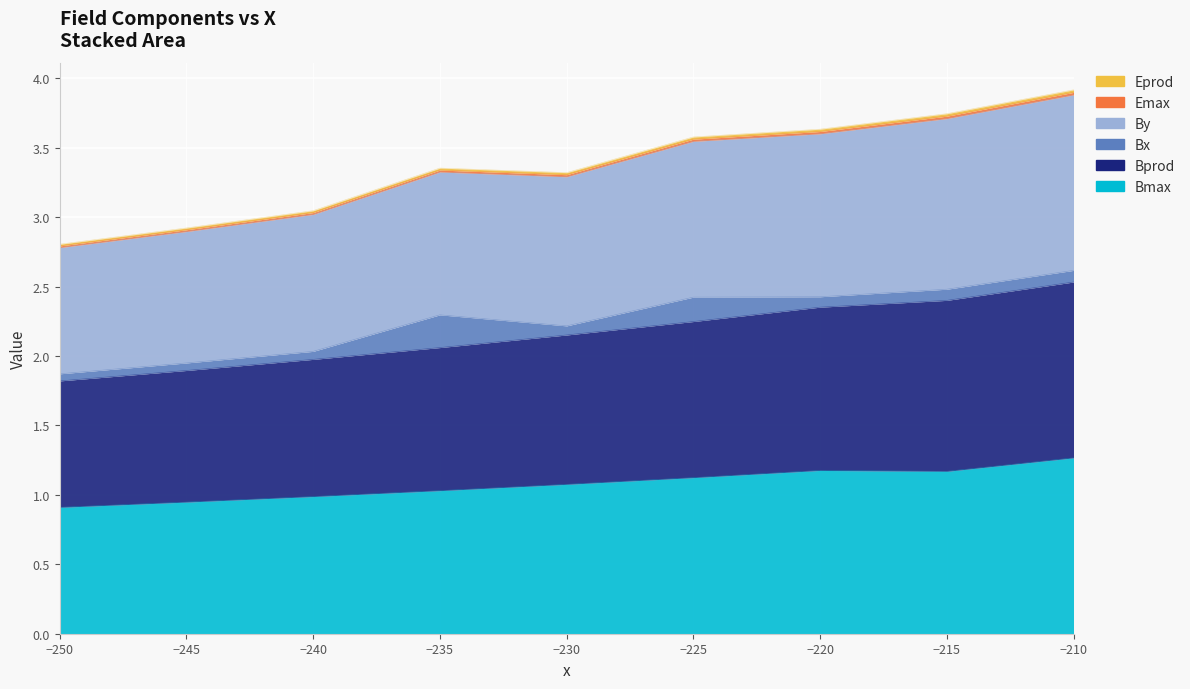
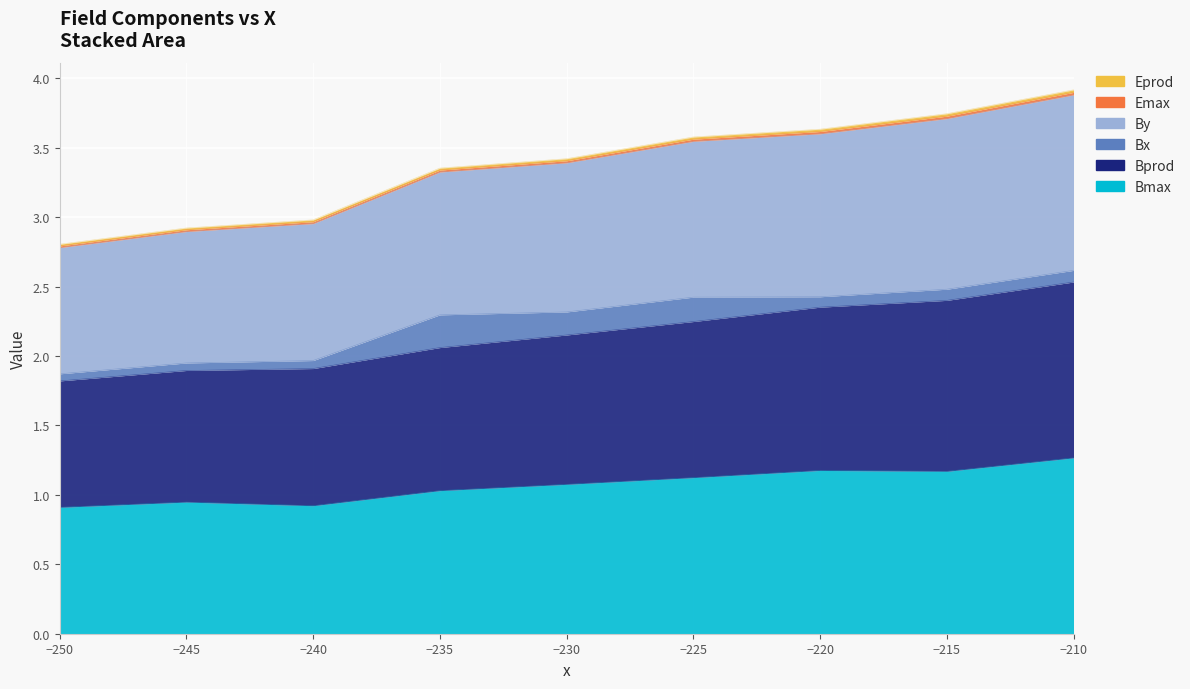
  {
    "Bmax": {
      "−250": 0.91,
      "−245": 0.95,
-     "−240": 0.99,
+     "−240": 0.92,
      "−235": 1.03,
      "−230": 1.08,
      "−225": 1.12,
      "−220": 1.18,
      "−215": 1.17,
      "−210": 1.27
    },
    "Bprod": {
      "−250": 0.91,
      "−245": 0.95,
      "−240": 0.99,
      "−235": 1.03,
      "−230": 1.08,
      "−225": 1.12,
      "−220": 1.18,
      "−215": 1.23,
      "−210": 1.27
    },
    "Bx": {
      "−250": 0.05,
      "−245": 0.05,
      "−240": 0.06,
      "−235": 0.24,
-     "−230": 0.07,
+     "−230": 0.17,
      "−225": 0.18,
      "−220": 0.07,
      "−215": 0.08,
      "−210": 0.08
    }
  }
